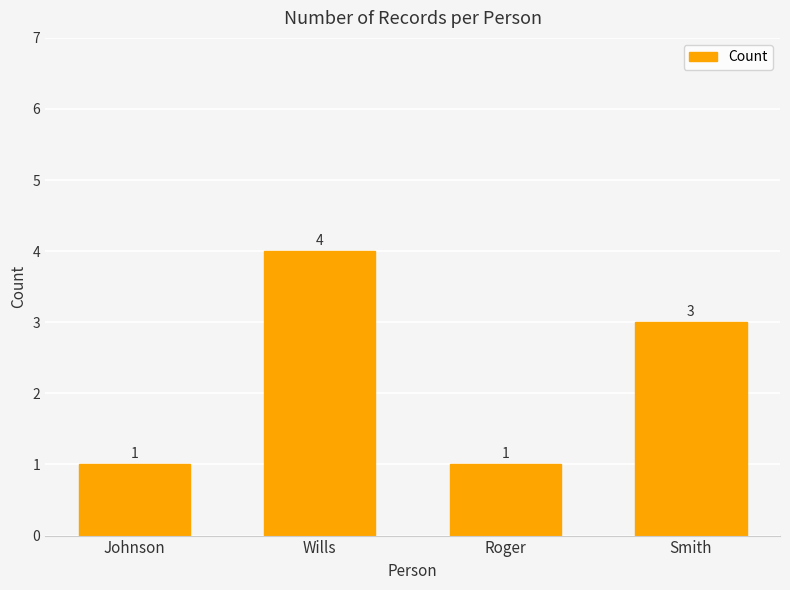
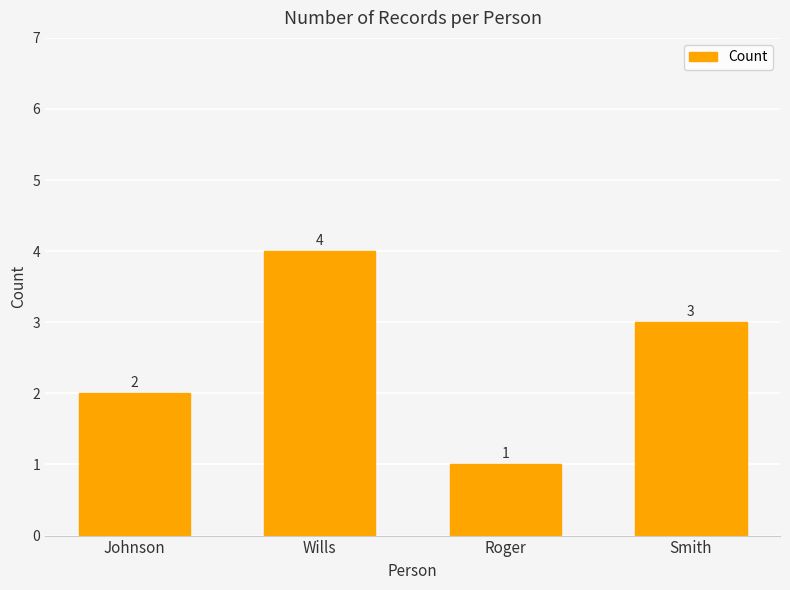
  {
-   "Johnson": 1,
+   "Johnson": 2,
    "Wills": 4,
    "Roger": 1,
    "Smith": 3
  }
